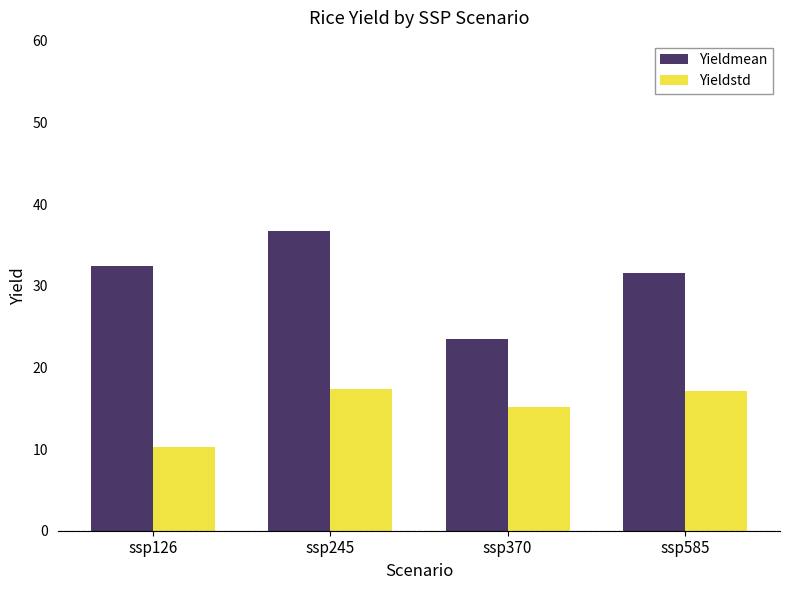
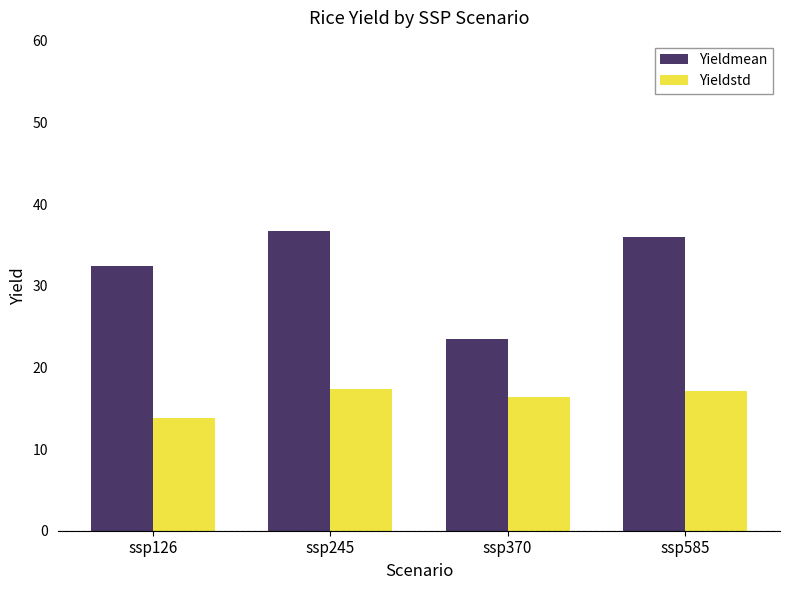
  {
    "Yieldmean": {
      "ssp126": 32,
      "ssp245": 37,
      "ssp370": 23,
-     "ssp585": 32
+     "ssp585": 36
    },
    "Yieldstd": {
-     "ssp126": 10,
+     "ssp126": 14,
      "ssp245": 17,
-     "ssp370": 15,
+     "ssp370": 16,
      "ssp585": 17
    }
  }
